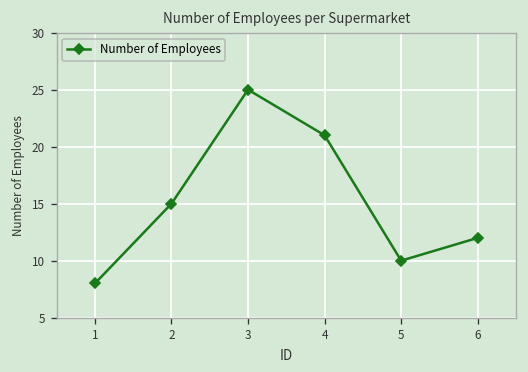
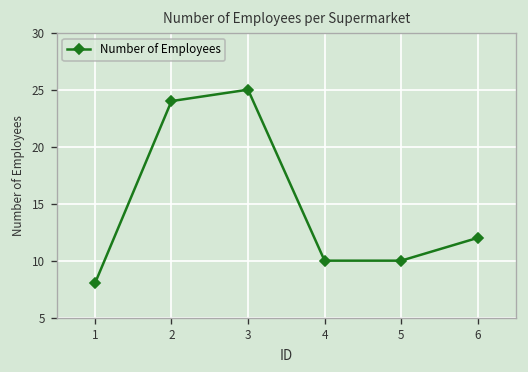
  {
    "1": 8,
-   "2": 15,
+   "2": 24,
    "3": 25,
-   "4": 21,
+   "4": 10,
    "5": 10,
    "6": 12
  }
